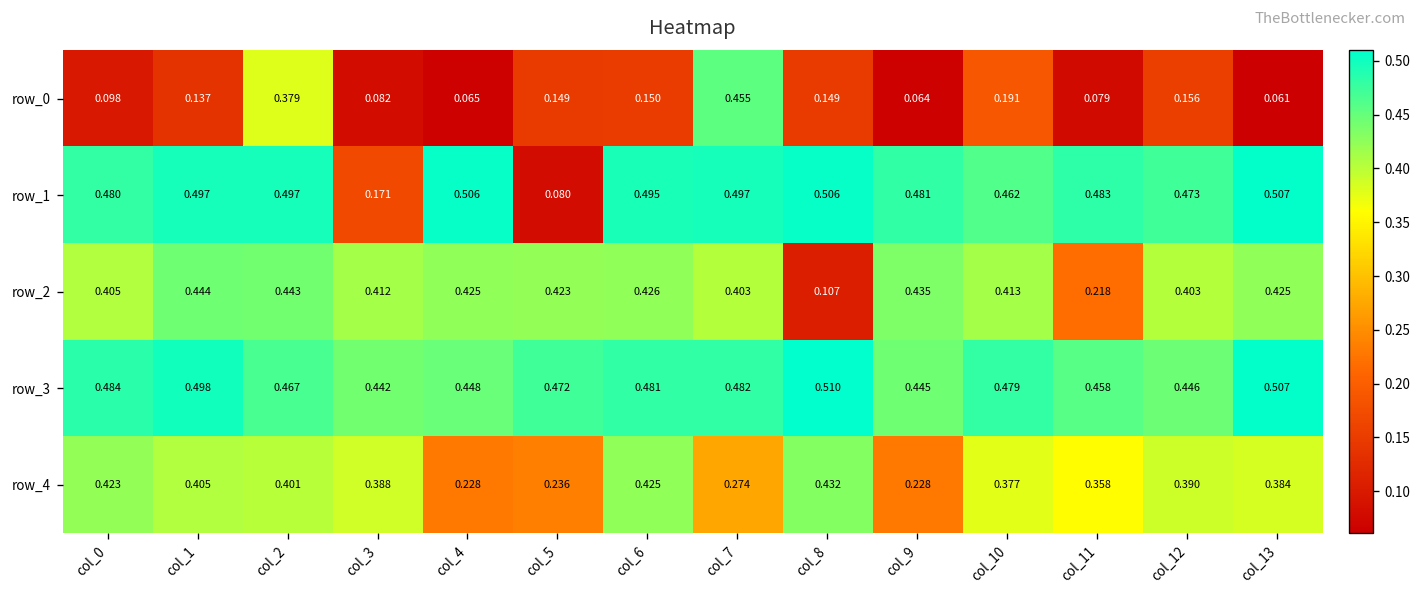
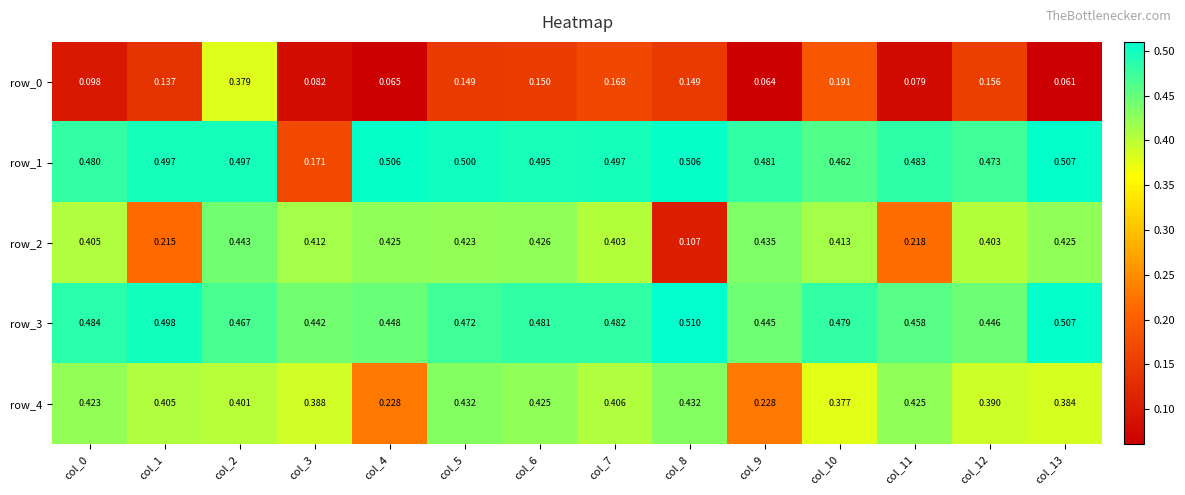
  {
    "row_0": {
      "col_0": 0.098,
      "col_1": 0.137,
      "col_2": 0.379,
      "col_3": 0.082,
      "col_4": 0.065,
      "col_5": 0.149,
      "col_6": 0.150,
-     "col_7": 0.455,
+     "col_7": 0.168,
      "col_8": 0.149,
      "col_9": 0.064,
      "col_10": 0.191,
      "col_11": 0.079,
      "col_12": 0.156,
      "col_13": 0.061
    },
    "row_1": {
      "col_0": 0.480,
      "col_1": 0.497,
      "col_2": 0.497,
      "col_3": 0.171,
      "col_4": 0.506,
-     "col_5": 0.080,
+     "col_5": 0.500,
      "col_6": 0.495,
      "col_7": 0.497,
      "col_8": 0.506,
      "col_9": 0.481,
      "col_10": 0.462,
      "col_11": 0.483,
      "col_12": 0.473,
      "col_13": 0.507
    },
    "row_2": {
      "col_0": 0.405,
-     "col_1": 0.444,
+     "col_1": 0.215,
      "col_2": 0.443,
      "col_3": 0.412,
      "col_4": 0.425,
      "col_5": 0.423,
      "col_6": 0.426,
      "col_7": 0.403,
      "col_8": 0.107,
      "col_9": 0.435,
      "col_10": 0.413,
      "col_11": 0.218,
      "col_12": 0.403,
      "col_13": 0.425
    },
    "row_3": {
      "col_0": 0.484,
      "col_1": 0.498,
      "col_2": 0.467,
      "col_3": 0.442,
      "col_4": 0.448,
      "col_5": 0.472,
      "col_6": 0.481,
      "col_7": 0.482,
      "col_8": 0.510,
      "col_9": 0.445,
      "col_10": 0.479,
      "col_11": 0.458,
      "col_12": 0.446,
      "col_13": 0.507
    },
    "row_4": {
      "col_0": 0.423,
      "col_1": 0.405,
      "col_2": 0.401,
      "col_3": 0.388,
      "col_4": 0.228,
-     "col_5": 0.236,
+     "col_5": 0.432,
      "col_6": 0.425,
-     "col_7": 0.274,
+     "col_7": 0.406,
      "col_8": 0.432,
      "col_9": 0.228,
      "col_10": 0.377,
-     "col_11": 0.358,
+     "col_11": 0.425,
      "col_12": 0.390,
      "col_13": 0.384
    }
  }
